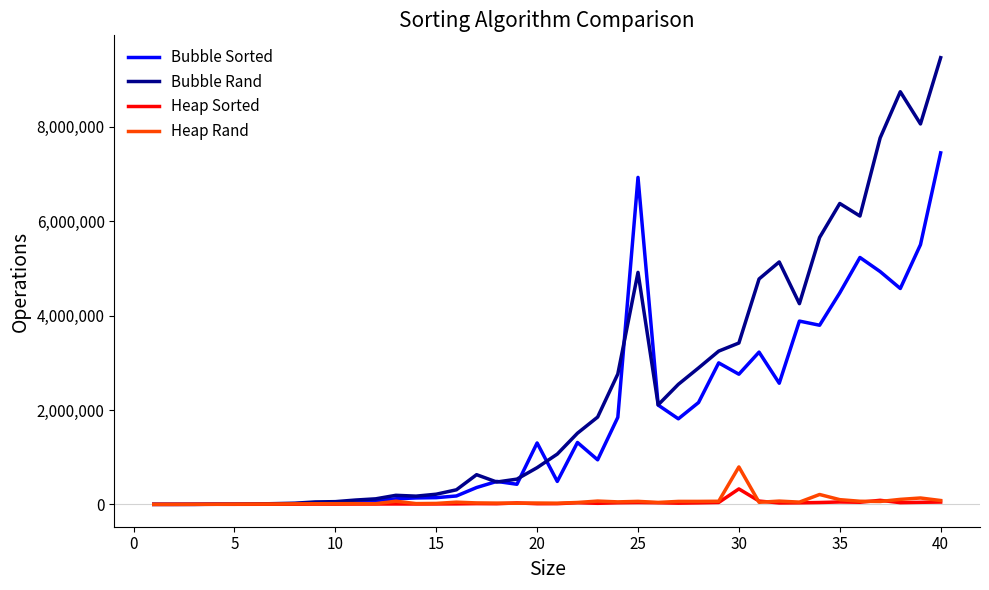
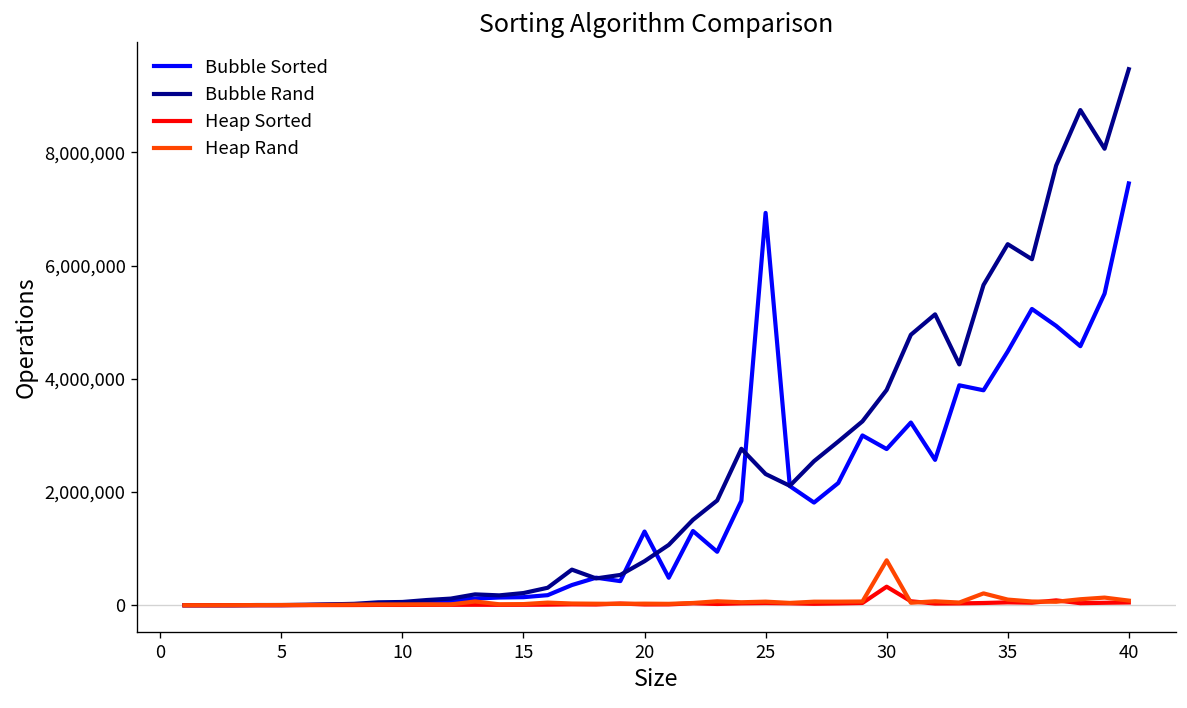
  {
    "Bubble Sorted": {
      "15": "100,000",
      "20": "1,300,000",
      "25": "6,900,000",
      "30": "2,800,000",
      "35": "4,500,000",
      "40": "7,500,000"
    },
    "Bubble Rand": {
      "15": "200,000",
      "20": "800,000",
-     "25": "4,900,000",
-     "30": "3,400,000",
+     "25": "2,300,000",
+     "30": "3,800,000",
      "35": "6,400,000",
      "40": "9,500,000"
    },
    "Heap Sorted": {
      "30": "300,000"
    },
    "Heap Rand": {
      "30": "800,000"
    }
  }
